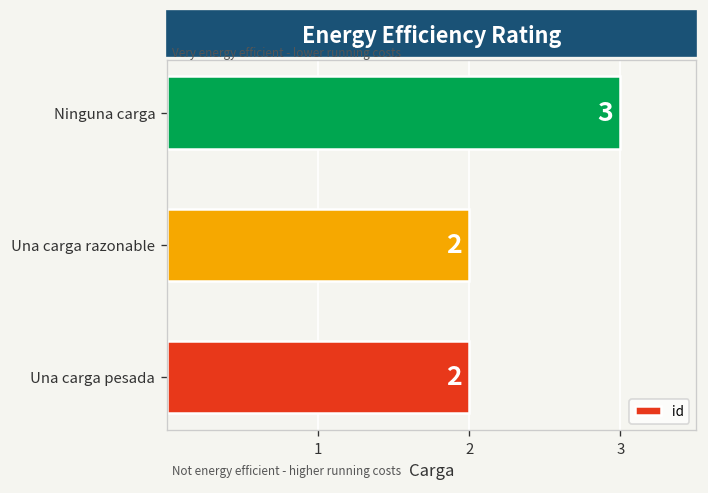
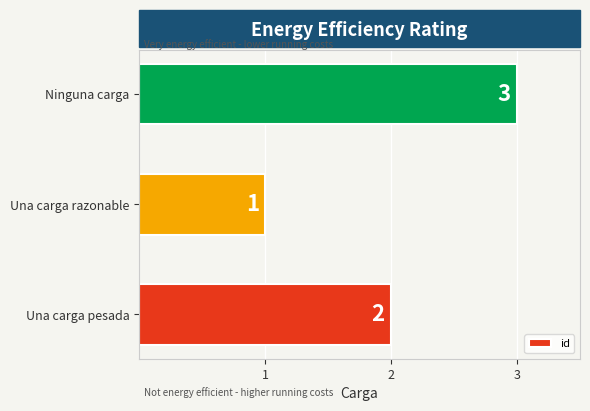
  {
    "Ninguna carga": 3,
-   "Una carga razonable": 2,
+   "Una carga razonable": 1,
    "Una carga pesada": 2
  }
